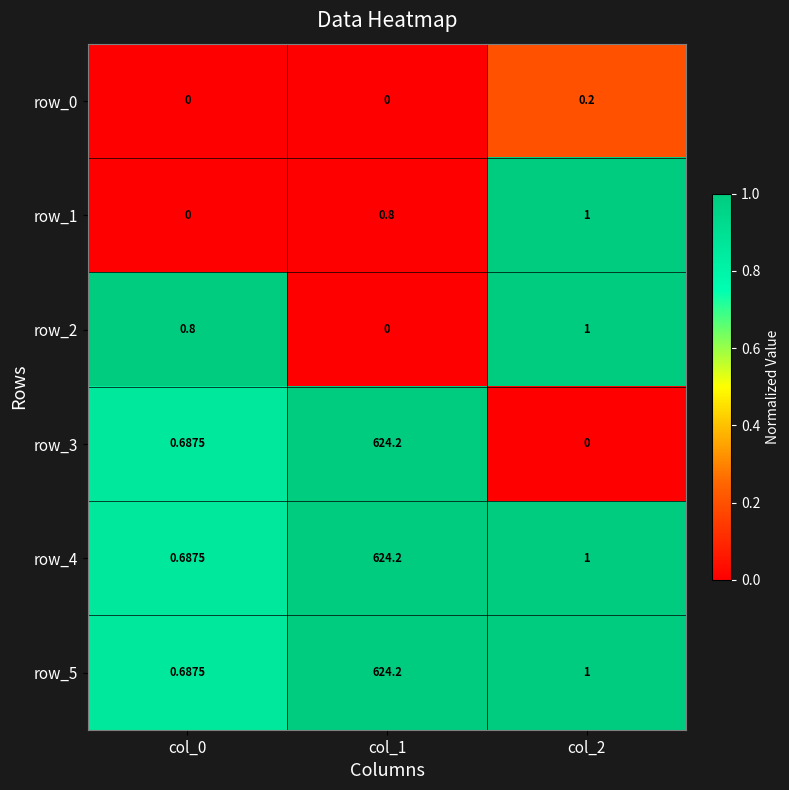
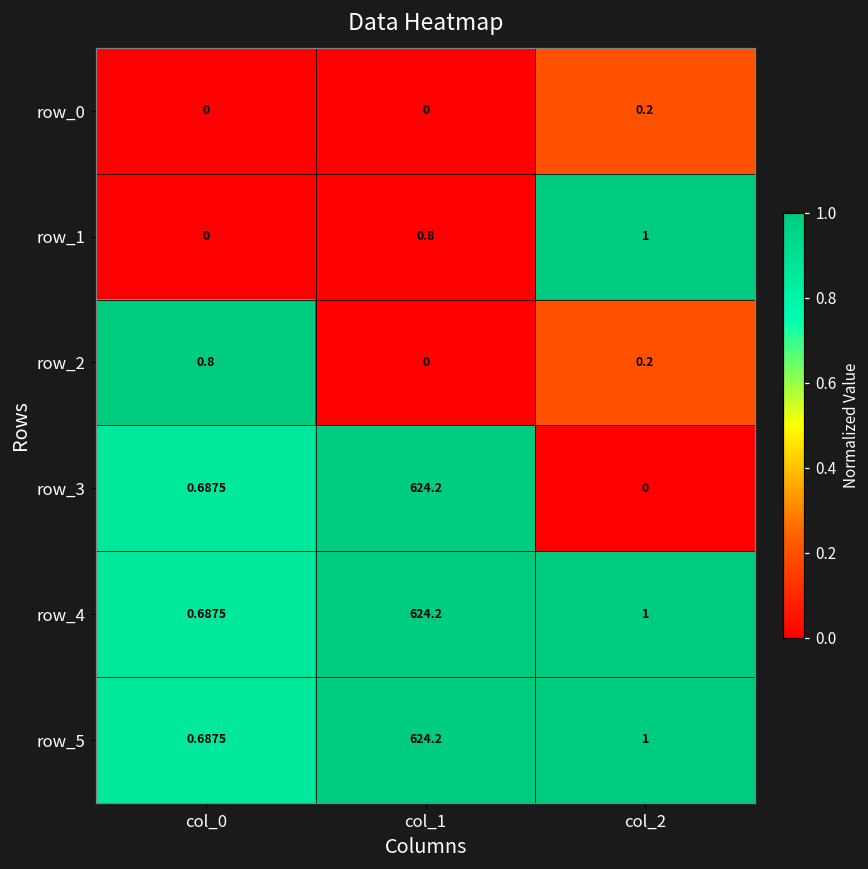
  {
    "row_0": {
      "col_0": 0,
      "col_1": 0,
      "col_2": 0.2
    },
    "row_1": {
      "col_0": 0,
      "col_1": 0.8,
      "col_2": 1
    },
    "row_2": {
      "col_0": 0.8,
      "col_1": 0,
-     "col_2": 1
+     "col_2": 0.2
    },
    "row_3": {
      "col_0": 0.6875,
      "col_1": 624.2,
      "col_2": 0
    },
    "row_4": {
      "col_0": 0.6875,
      "col_1": 624.2,
      "col_2": 1
    },
    "row_5": {
      "col_0": 0.6875,
      "col_1": 624.2,
      "col_2": 1
    }
  }
